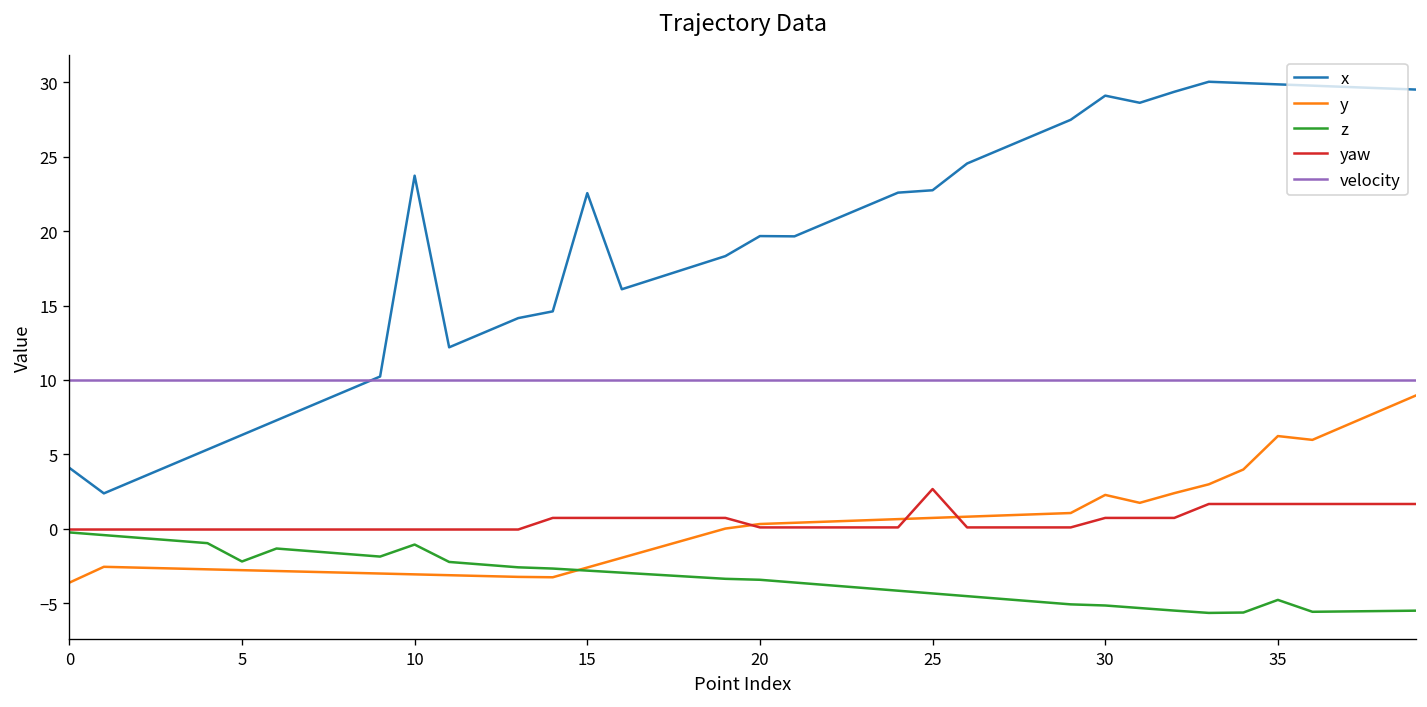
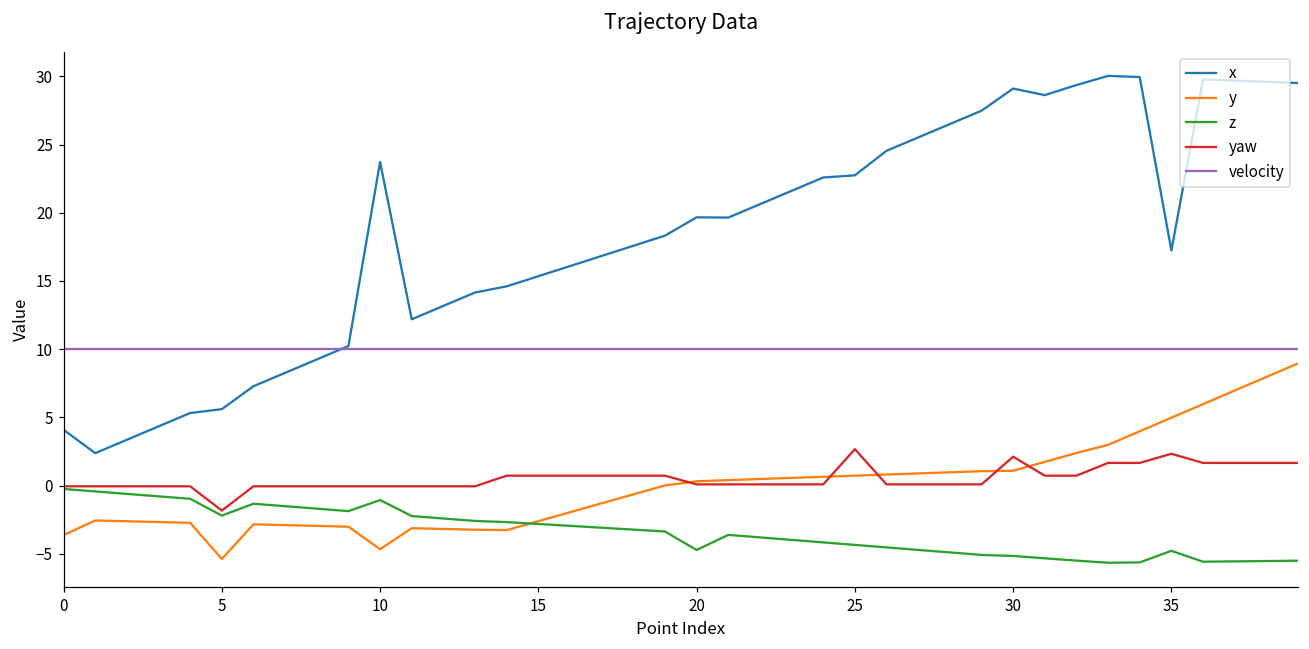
  {
    "x": {
      "0": 4.1,
-     "5": 6.3,
+     "5": 5.6,
      "10": 23.7,
-     "15": 22.6,
+     "15": 15.4,
      "20": 19.7,
      "25": 22.8,
      "30": 29.1,
-     "35": 29.9
+     "35": 17.2
    },
    "y": {
      "0": -3.6,
-     "5": -2.8,
-     "10": -3.1,
+     "5": -5.4,
+     "10": -4.7,
      "20": 0.3,
      "25": 0.7,
-     "30": 2.3,
-     "35": 6.2
+     "30": 1.1,
+     "35": 5.0
    },
    "z": {
      "5": -2.2,
      "10": -1.1,
-     "20": -3.4,
+     "20": -4.7,
      "25": -4.4,
      "30": -5.2,
      "35": -4.8
    },
    "yaw": {
-     "5": -0.1,
+     "5": -1.8,
      "10": -0.1,
      "15": 0.7,
      "20": 0.1,
      "25": 2.7,
-     "30": 0.7,
-     "35": 1.7
+     "30": 2.1,
+     "35": 2.3
    },
    "velocity": {
      "0": 10.0,
      "5": 10.0,
      "10": 10.0,
      "15": 10.0,
      "20": 10.0,
      "25": 10.0,
      "30": 10.0,
      "35": 10.0
    }
  }
